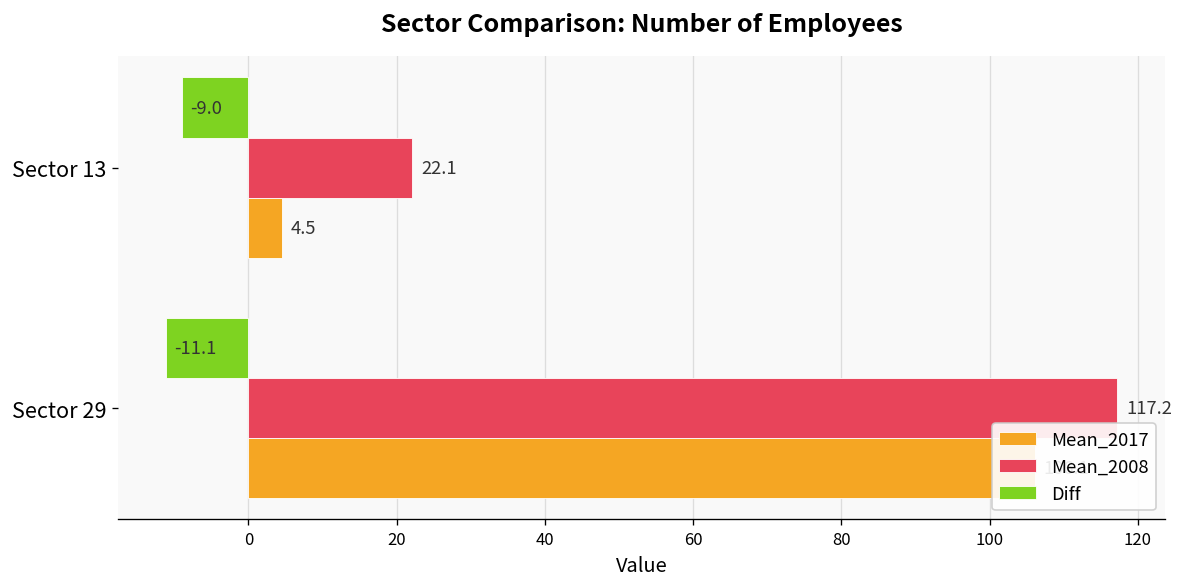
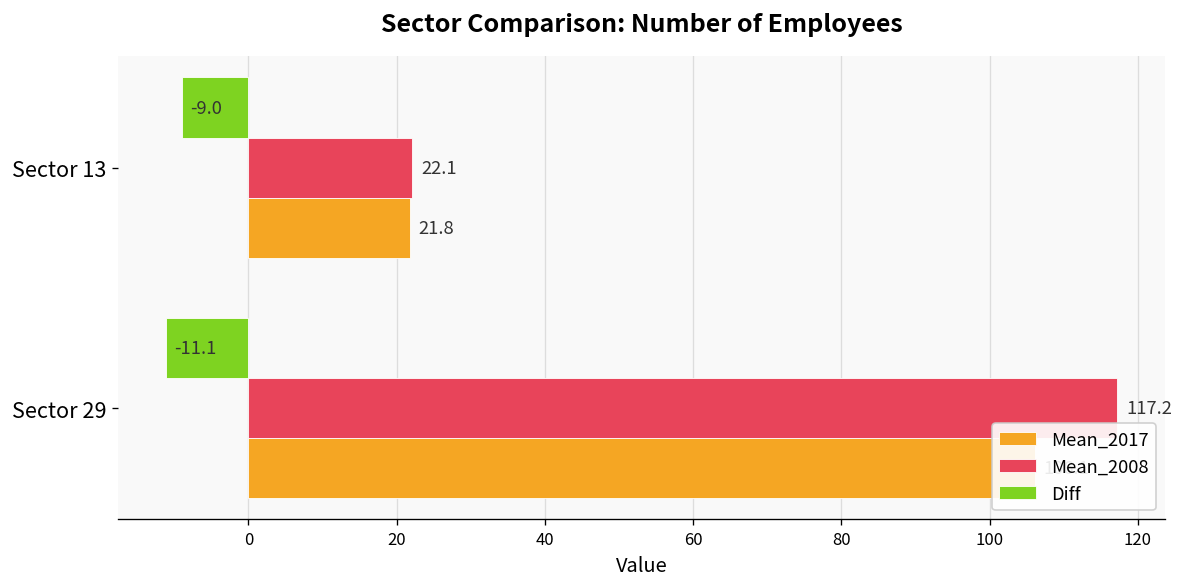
  {
    "Mean_2017": {
-     "Sector 13": 4.5
+     "Sector 13": 21.8
    },
    "Mean_2008": {
      "Sector 13": 22.1
    },
    "Diff": {
      "Sector 13": -9.0,
      "Sector 29": -11.1
    }
  }
